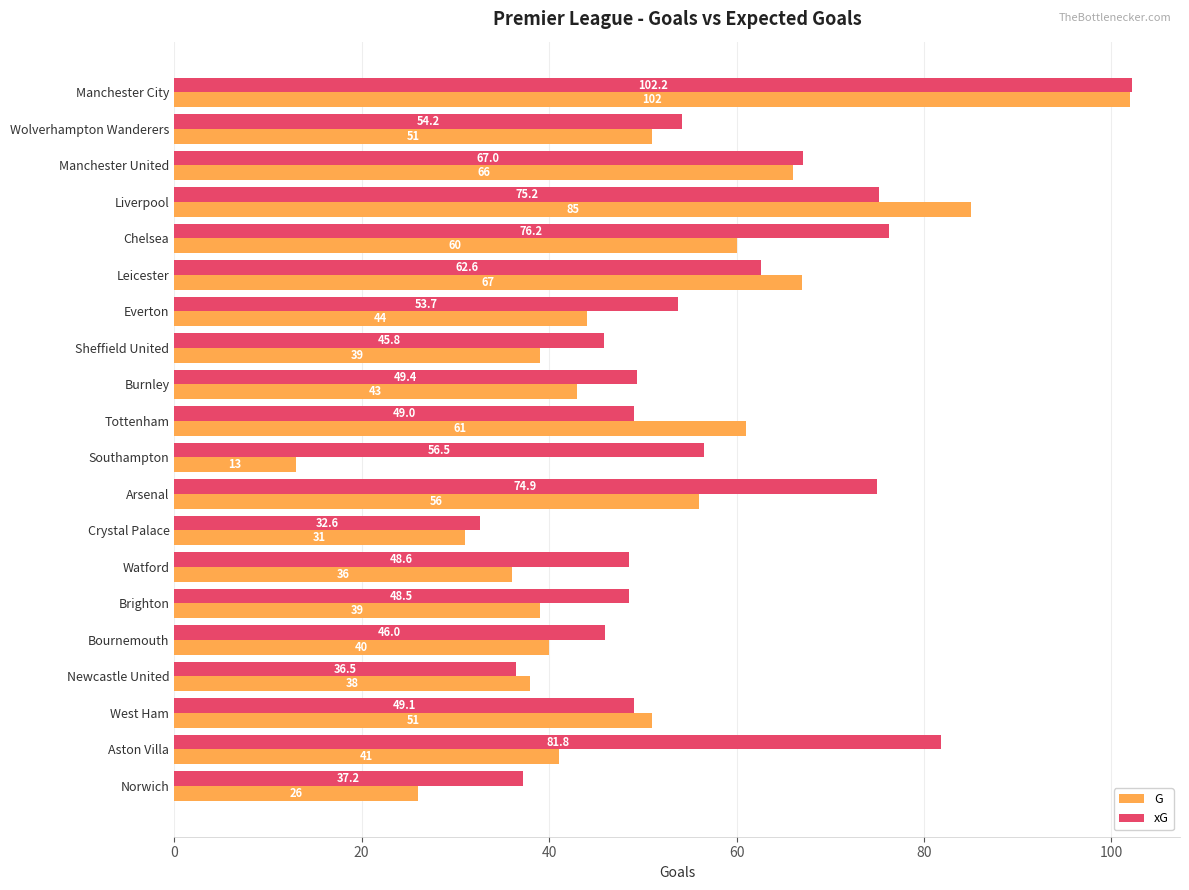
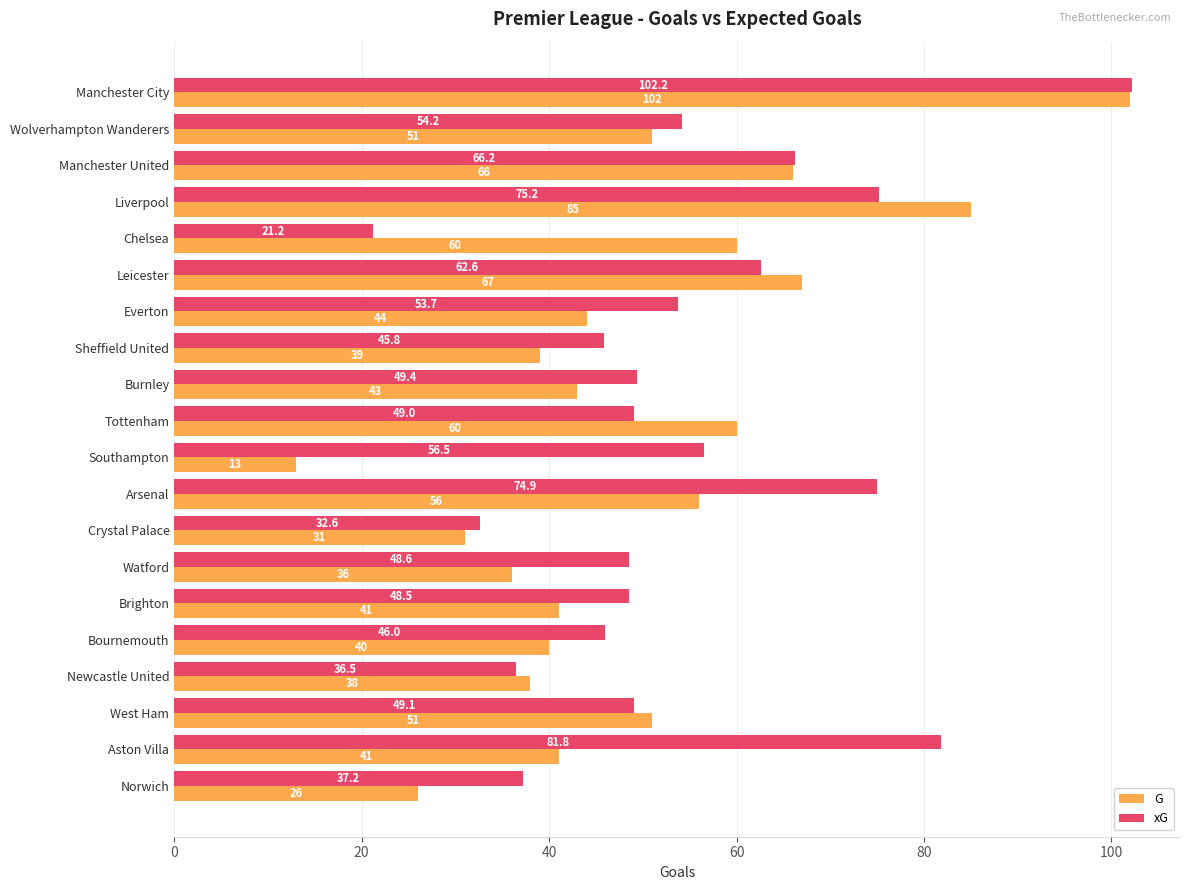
  {
    "G": {
      "Manchester City": 102,
      "Wolverhampton Wanderers": 51,
      "Manchester United": 66,
      "Liverpool": 85,
      "Chelsea": 60,
      "Leicester": 67,
      "Everton": 44,
      "Sheffield United": 39,
      "Burnley": 43,
-     "Tottenham": 61,
+     "Tottenham": 60,
      "Southampton": 13,
      "Arsenal": 56,
      "Crystal Palace": 31,
      "Watford": 36,
-     "Brighton": 39,
+     "Brighton": 41,
      "Bournemouth": 40,
      "Newcastle United": 38,
      "West Ham": 51,
      "Aston Villa": 41,
      "Norwich": 26
    },
    "xG": {
      "Manchester City": 102.2,
      "Wolverhampton Wanderers": 54.2,
-     "Manchester United": 67.0,
+     "Manchester United": 66.2,
      "Liverpool": 75.2,
-     "Chelsea": 76.2,
+     "Chelsea": 21.2,
      "Leicester": 62.6,
      "Everton": 53.7,
      "Sheffield United": 45.8,
      "Burnley": 49.4,
      "Tottenham": 49.0,
      "Southampton": 56.5,
      "Arsenal": 74.9,
      "Crystal Palace": 32.6,
      "Watford": 48.6,
      "Brighton": 48.5,
      "Bournemouth": 46.0,
      "Newcastle United": 36.5,
      "West Ham": 49.1,
      "Aston Villa": 81.8,
      "Norwich": 37.2
    }
  }
